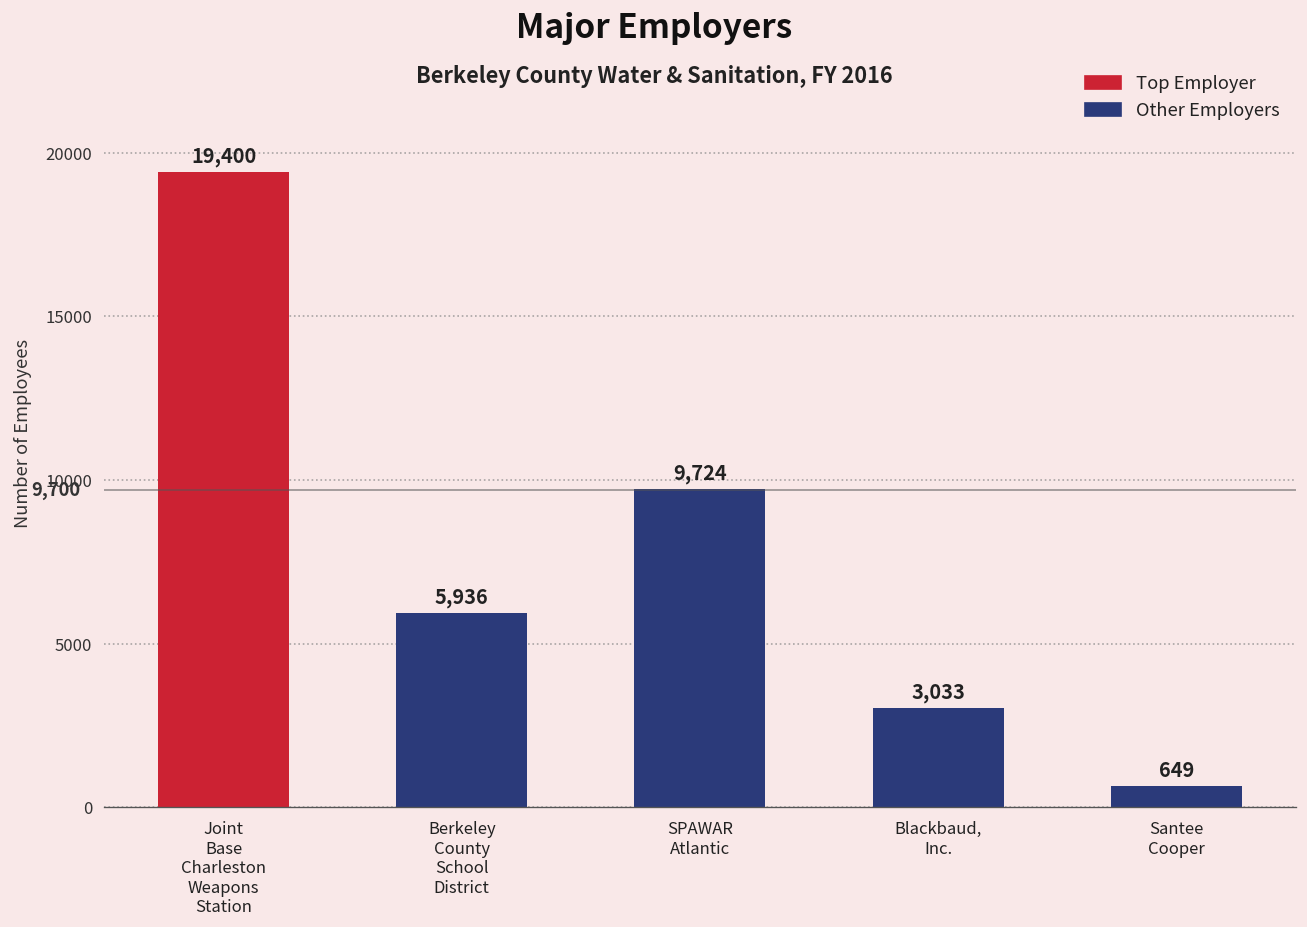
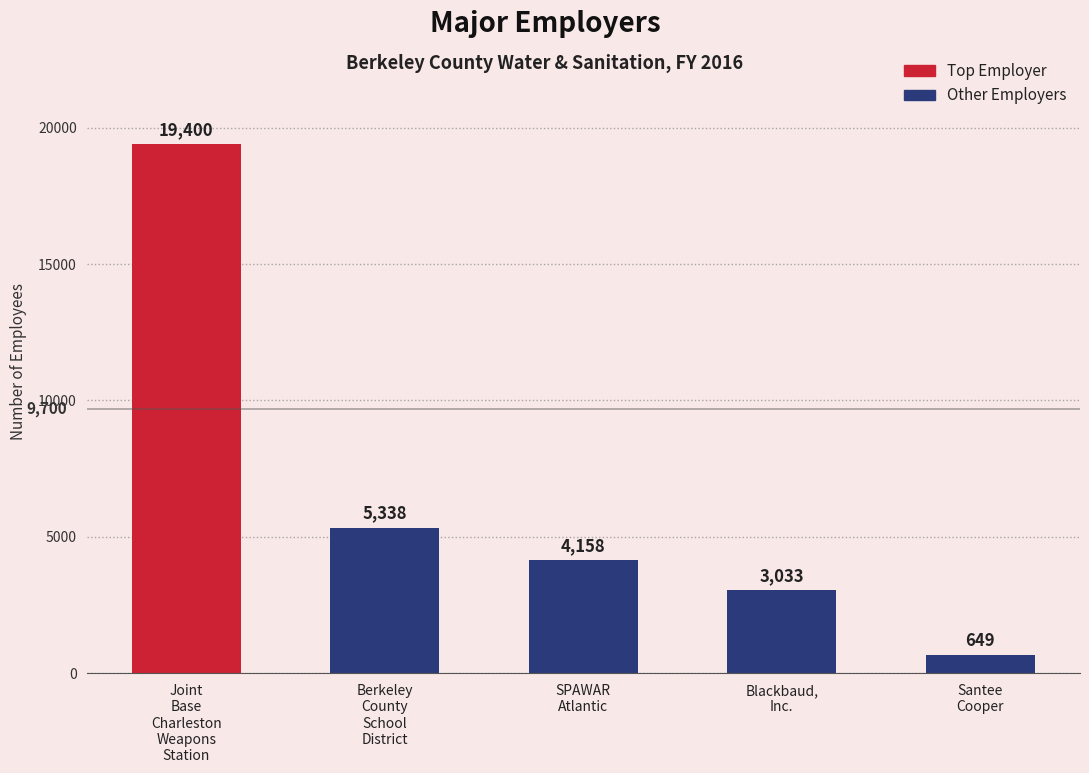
  {
    "Joint Base Charleston Weapons Station": "19,400",
-   "Berkeley County School District": "5,936",
-   "SPAWAR Atlantic": "9,724",
+   "Berkeley County School District": "5,338",
+   "SPAWAR Atlantic": "4,158",
    "Blackbaud, Inc.": "3,033",
    "Santee Cooper": "649"
  }
